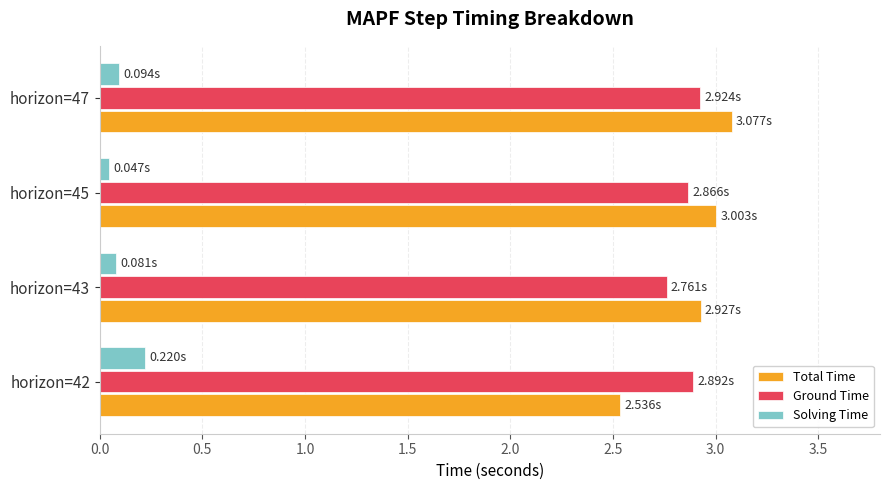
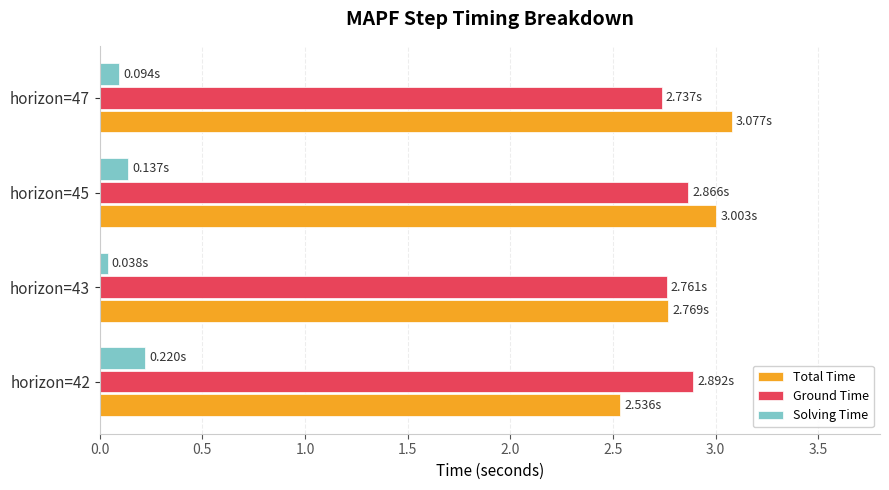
  {
    "Total Time": {
      "horizon=47": "3.077s",
      "horizon=45": "3.003s",
-     "horizon=43": "2.927s",
+     "horizon=43": "2.769s",
      "horizon=42": "2.536s"
    },
    "Ground Time": {
-     "horizon=47": "2.924s",
+     "horizon=47": "2.737s",
      "horizon=45": "2.866s",
      "horizon=43": "2.761s",
      "horizon=42": "2.892s"
    },
    "Solving Time": {
      "horizon=47": "0.094s",
-     "horizon=45": "0.047s",
-     "horizon=43": "0.081s",
+     "horizon=45": "0.137s",
+     "horizon=43": "0.038s",
      "horizon=42": "0.220s"
    }
  }
